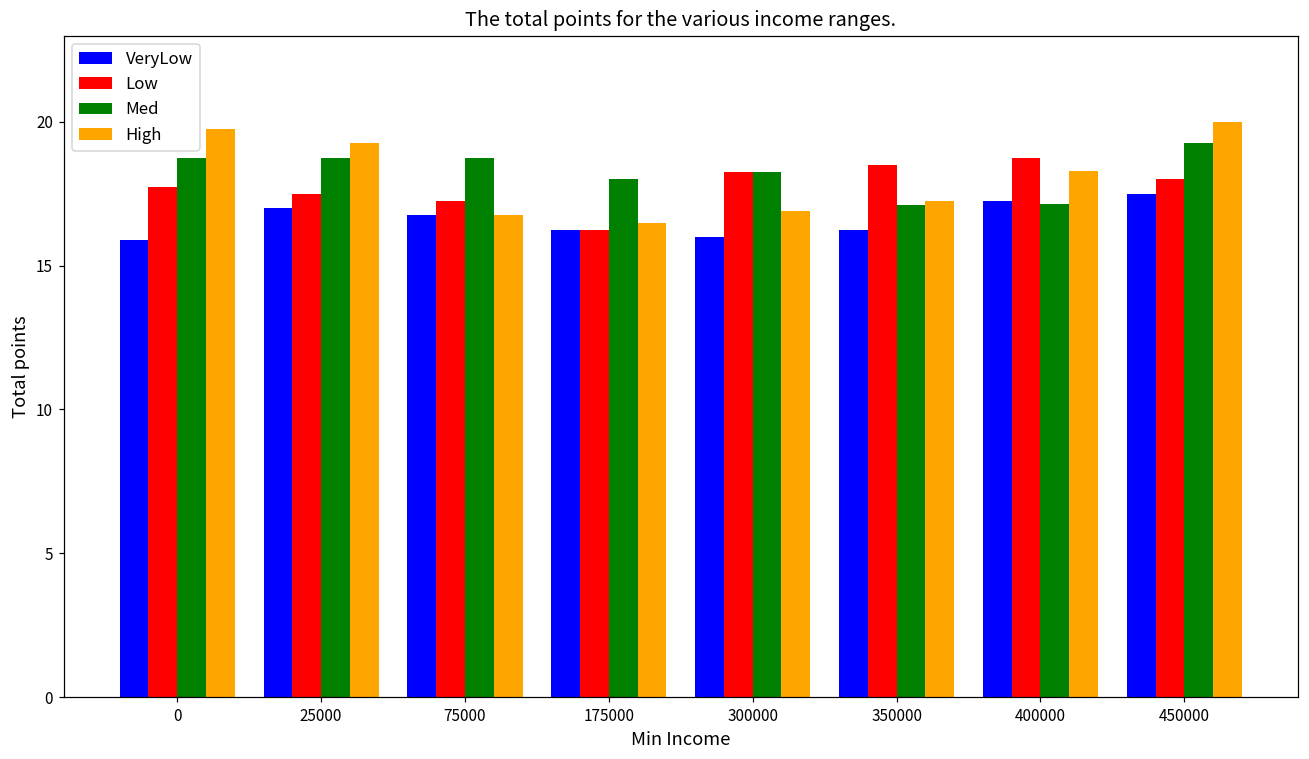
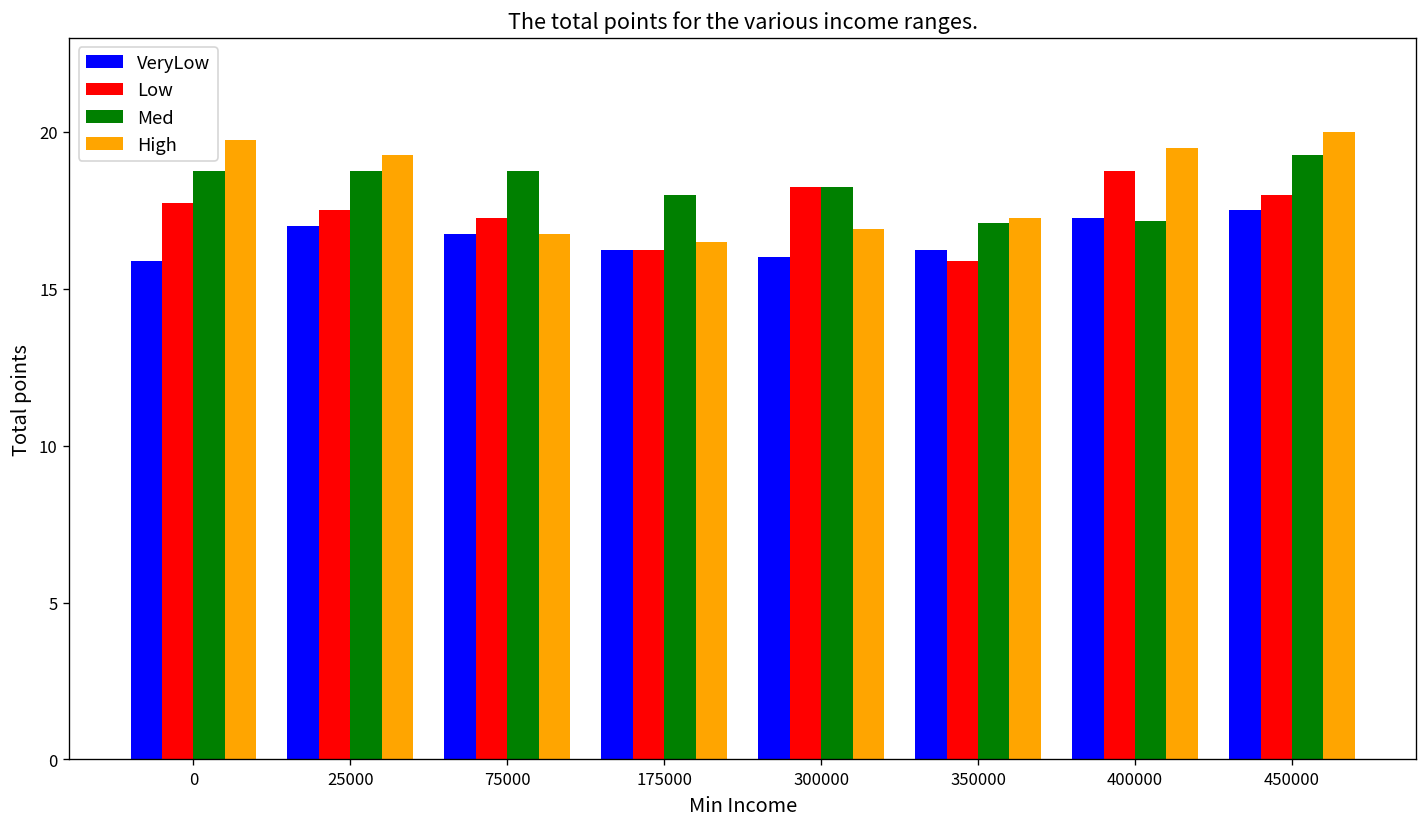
  {
    "VeryLow": {
      "0": 15.9,
      "25000": 17.0,
      "75000": 16.8,
      "175000": 16.3,
      "300000": 16.0,
      "350000": 16.3,
      "400000": 17.3,
      "450000": 17.5
    },
    "Low": {
      "0": 17.8,
      "25000": 17.5,
      "75000": 17.3,
      "175000": 16.3,
      "300000": 18.3,
-     "350000": 18.5,
+     "350000": 15.9,
      "400000": 18.8,
      "450000": 18.0
    },
    "Med": {
      "0": 18.8,
      "25000": 18.8,
      "75000": 18.8,
      "175000": 18.0,
      "300000": 18.3,
      "350000": 17.1,
      "400000": 17.2,
      "450000": 19.3
    },
    "High": {
      "0": 19.8,
      "25000": 19.3,
      "75000": 16.8,
      "175000": 16.5,
      "300000": 16.9,
      "350000": 17.3,
-     "400000": 18.3,
+     "400000": 19.5,
      "450000": 20.0
    }
  }
